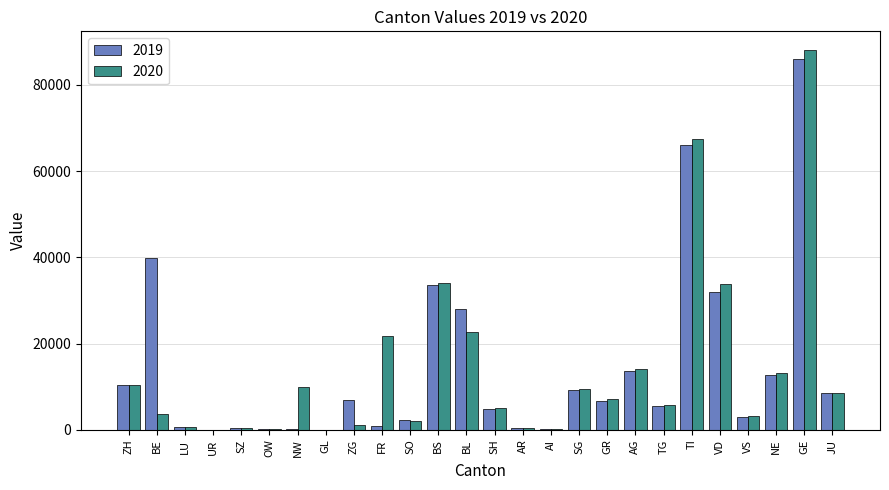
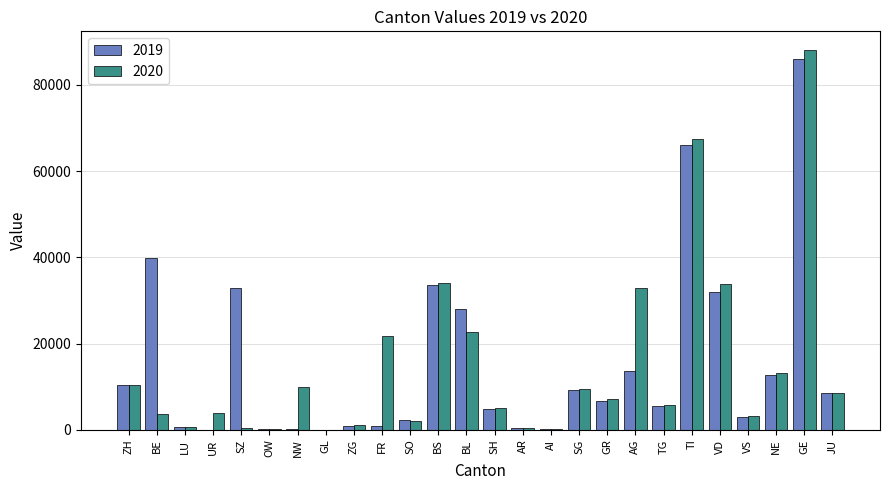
  {
    "2019": {
      "ZH": 10000,
      "BE": 40000,
      "LU": 1000,
-     "SZ": 0,
-     "ZG": 7000,
+     "SZ": 33000,
+     "ZG": 1000,
      "FR": 1000,
      "SO": 2000,
      "BS": 34000,
      "BL": 28000,
      "SH": 5000,
      "SG": 9000,
      "GR": 7000,
      "AG": 14000,
      "TG": 5000,
      "TI": 66000,
      "VD": 32000,
      "VS": 3000,
      "NE": 13000,
      "GE": 86000,
      "JU": 8000
    },
    "2020": {
      "ZH": 10000,
      "BE": 4000,
      "LU": 1000,
-     "UR": 0,
+     "UR": 4000,
      "NW": 10000,
      "ZG": 1000,
      "FR": 22000,
      "SO": 2000,
      "BS": 34000,
      "BL": 23000,
      "SH": 5000,
      "SG": 9000,
      "GR": 7000,
-     "AG": 14000,
+     "AG": 33000,
      "TG": 6000,
      "TI": 67000,
      "VD": 34000,
      "VS": 3000,
      "NE": 13000,
      "GE": 88000,
      "JU": 9000
    }
  }
